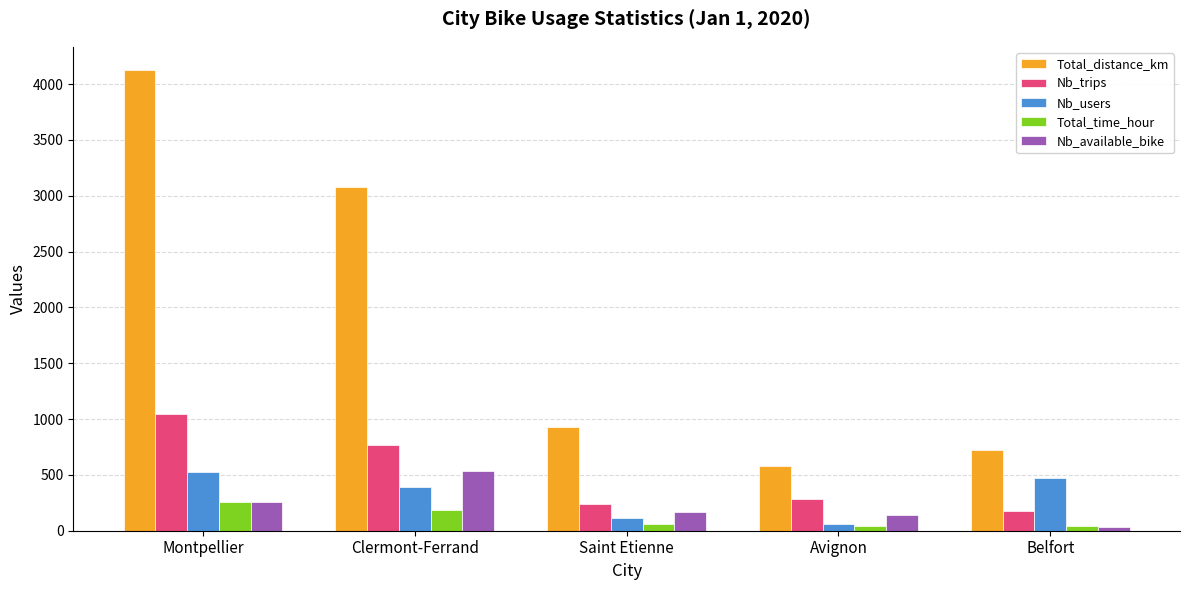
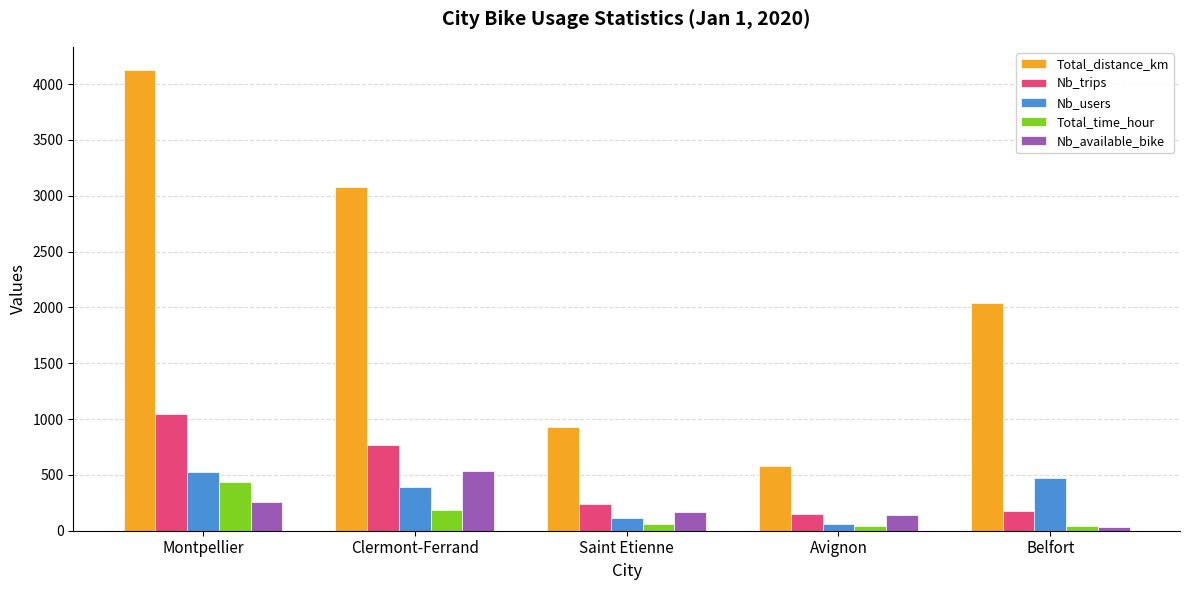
  {
    "Total_distance_km": {
      "Montpellier": 4130,
      "Clermont-Ferrand": 3080,
      "Saint Etienne": 930,
      "Avignon": 580,
-     "Belfort": 720
+     "Belfort": 2040
    },
    "Nb_trips": {
      "Montpellier": 1050,
      "Clermont-Ferrand": 760,
      "Saint Etienne": 240,
-     "Avignon": 280,
+     "Avignon": 150,
      "Belfort": 180
    },
    "Nb_users": {
      "Montpellier": 520,
      "Clermont-Ferrand": 390,
      "Saint Etienne": 110,
      "Avignon": 60,
      "Belfort": 470
    },
    "Total_time_hour": {
-     "Montpellier": 260,
+     "Montpellier": 440,
      "Clermont-Ferrand": 180,
      "Saint Etienne": 60,
      "Avignon": 40,
      "Belfort": 40
    },
    "Nb_available_bike": {
      "Montpellier": 260,
      "Clermont-Ferrand": 540,
      "Saint Etienne": 170,
      "Avignon": 140,
      "Belfort": 40
    }
  }
